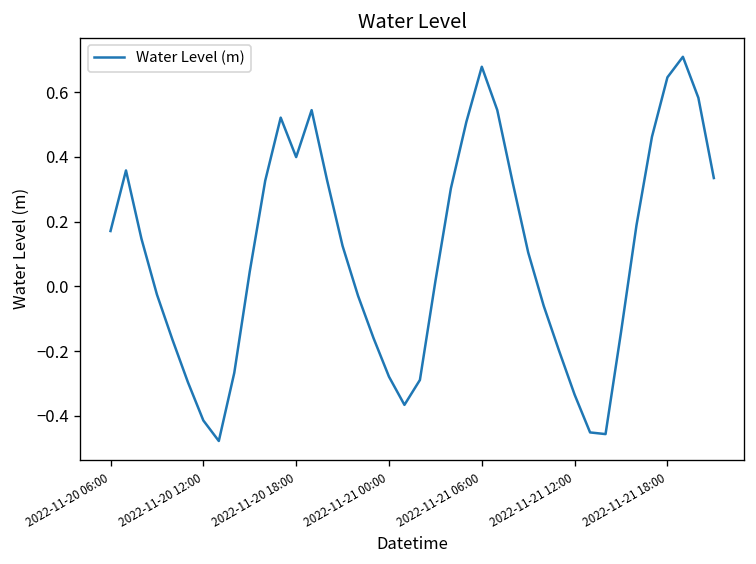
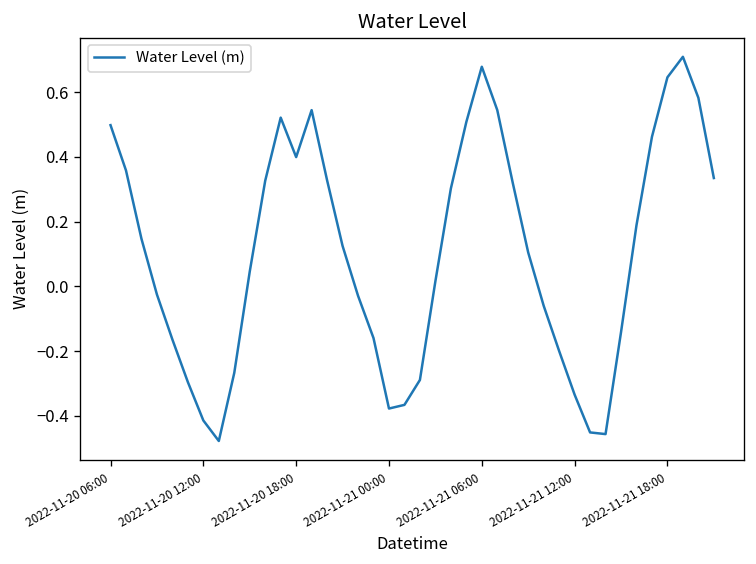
  {
-   "2022-11-20 06:00": 0.17,
+   "2022-11-20 06:00": 0.50,
    "2022-11-20 12:00": -0.41,
    "2022-11-20 18:00": 0.40,
-   "2022-11-21 00:00": -0.28,
+   "2022-11-21 00:00": -0.38,
    "2022-11-21 06:00": 0.68,
    "2022-11-21 12:00": -0.33,
    "2022-11-21 18:00": 0.65
  }
